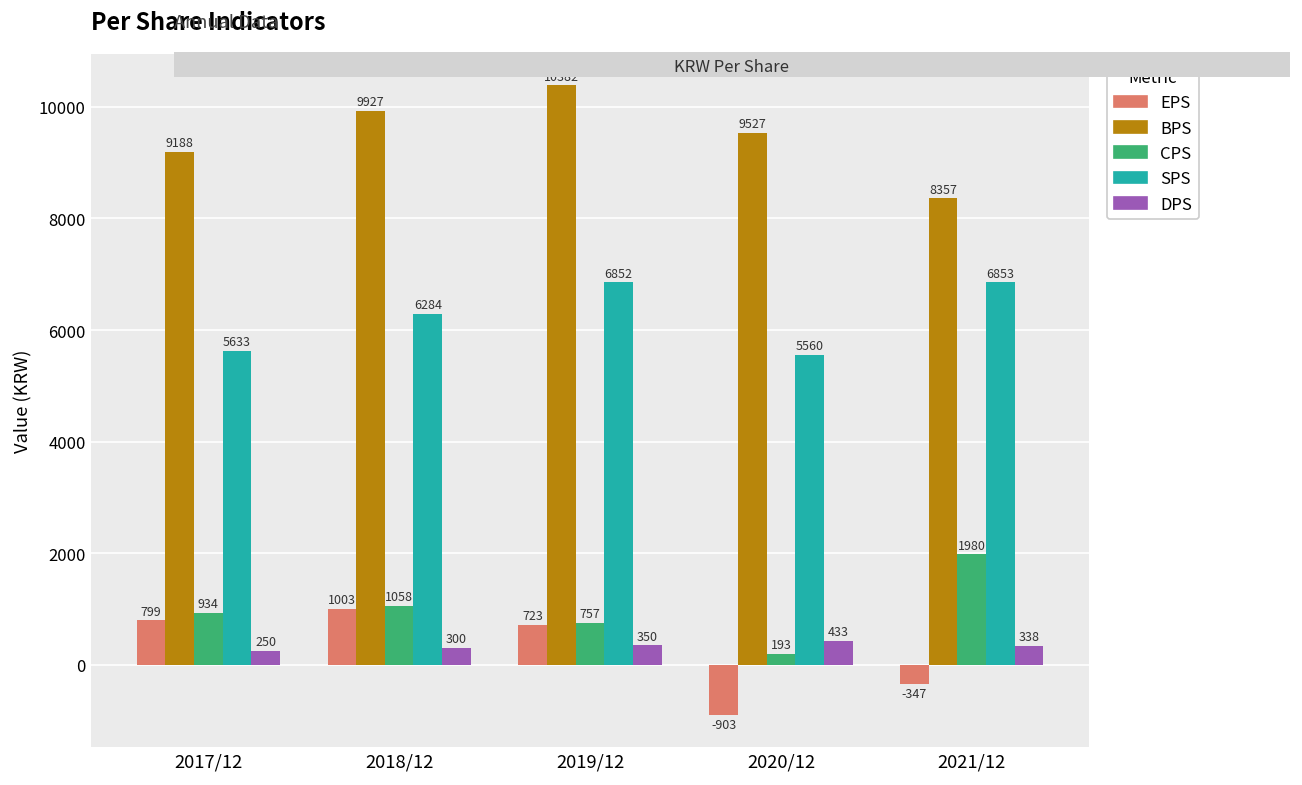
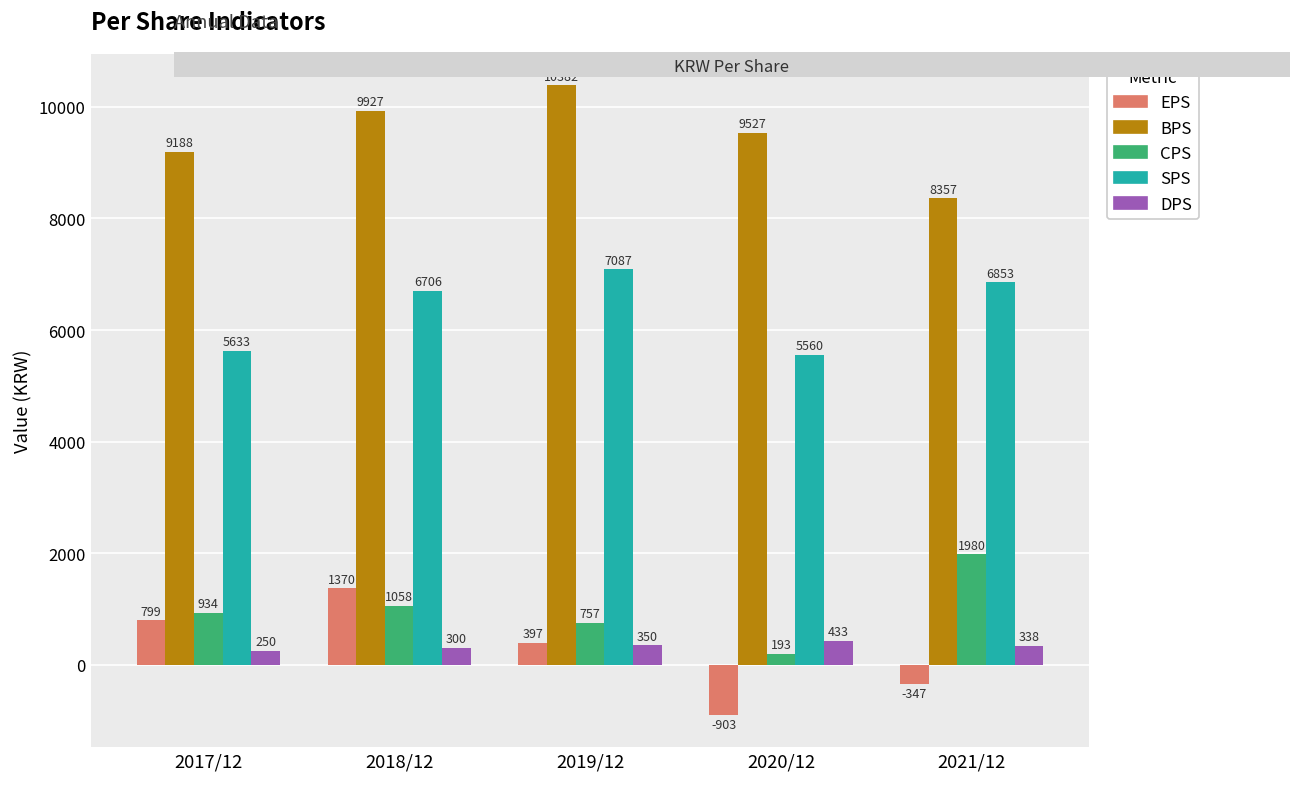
  {
    "EPS": {
      "2017/12": 799,
-     "2018/12": 1003,
-     "2019/12": 723,
+     "2018/12": 1370,
+     "2019/12": 397,
      "2020/12": -903,
      "2021/12": -347
    },
    "BPS": {
      "2017/12": 9188,
      "2018/12": 9927,
      "2019/12": 10382,
      "2020/12": 9527,
      "2021/12": 8357
    },
    "CPS": {
      "2017/12": 934,
      "2018/12": 1058,
      "2019/12": 757,
      "2020/12": 193,
      "2021/12": 1980
    },
    "SPS": {
      "2017/12": 5633,
-     "2018/12": 6284,
-     "2019/12": 6852,
+     "2018/12": 6706,
+     "2019/12": 7087,
      "2020/12": 5560,
      "2021/12": 6853
    },
    "DPS": {
      "2017/12": 250,
      "2018/12": 300,
      "2019/12": 350,
      "2020/12": 433,
      "2021/12": 338
    }
  }
